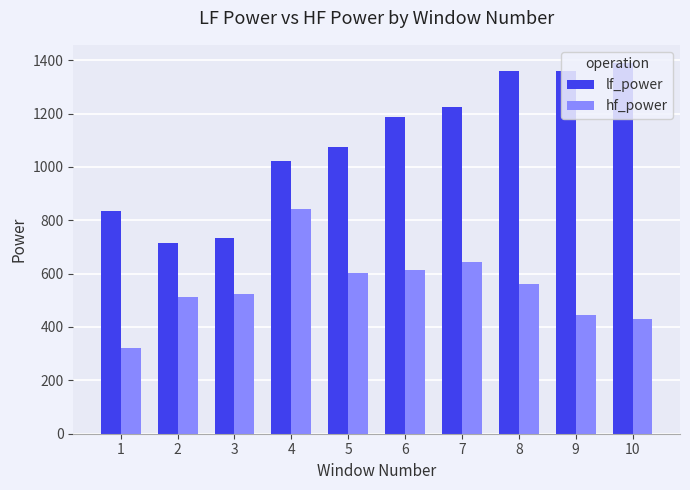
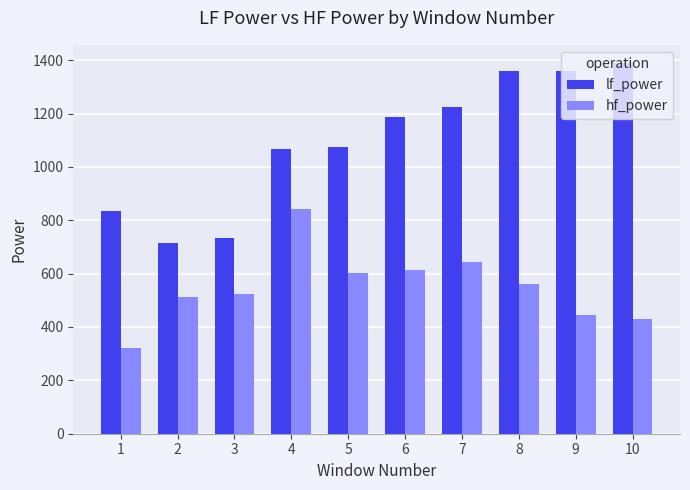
  {
    "lf_power": {
      "1": 840,
      "2": 710,
      "3": 730,
-     "4": 1020,
+     "4": 1070,
      "5": 1080,
      "6": 1190,
      "7": 1220,
      "8": 1360
    },
    "hf_power": {
      "1": 320,
      "2": 510,
      "3": 520,
      "4": 840,
      "5": 600,
      "6": 620,
      "7": 640,
      "8": 560,
      "9": 450,
      "10": 430
    }
  }
